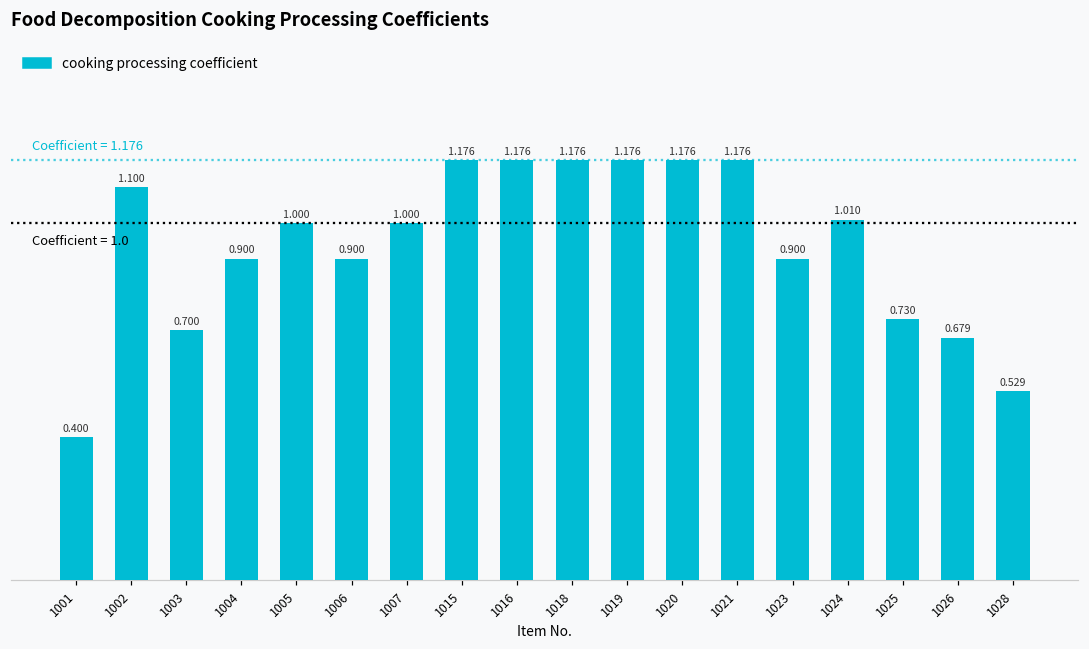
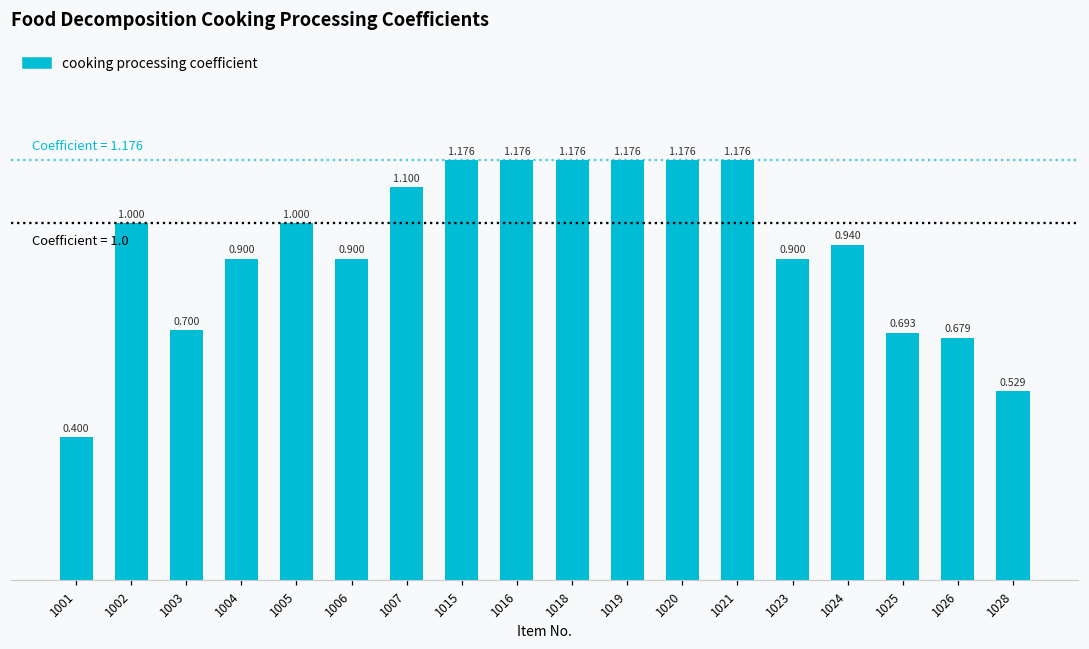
  {
    "1001": 0.400,
-   "1002": 1.100,
+   "1002": 1.000,
    "1003": 0.700,
    "1004": 0.900,
    "1005": 1.000,
    "1006": 0.900,
-   "1007": 1.000,
+   "1007": 1.100,
    "1015": 1.176,
    "1016": 1.176,
    "1018": 1.176,
    "1019": 1.176,
    "1020": 1.176,
    "1021": 1.176,
    "1023": 0.900,
-   "1024": 1.010,
-   "1025": 0.730,
+   "1024": 0.940,
+   "1025": 0.693,
    "1026": 0.679,
    "1028": 0.529
  }
